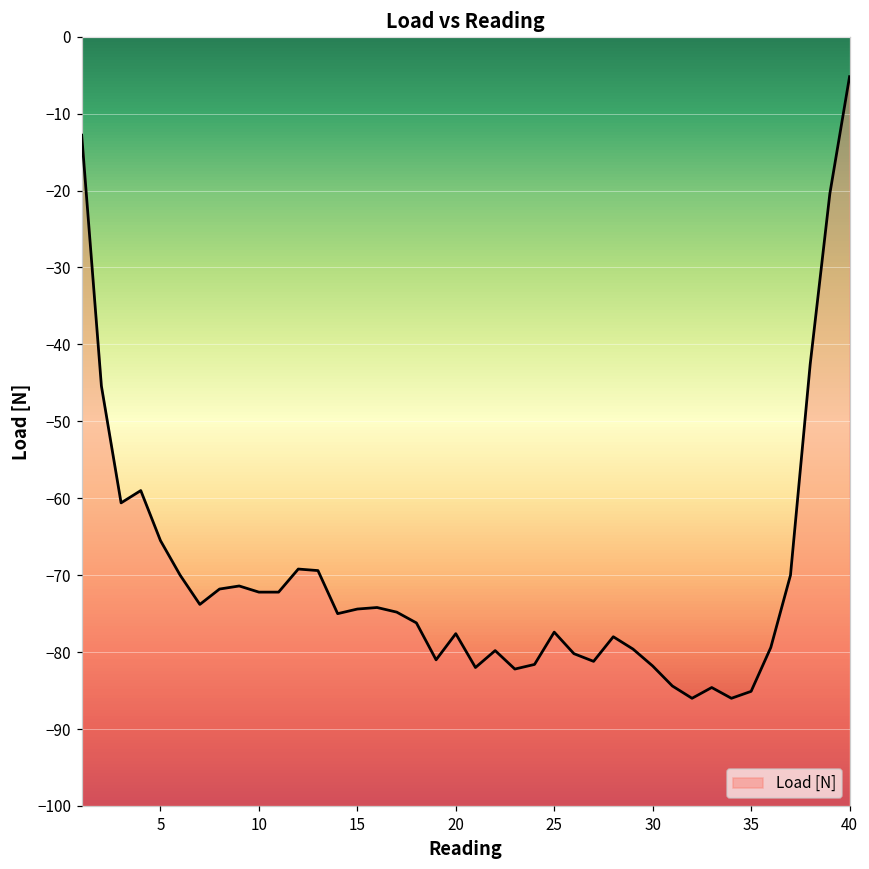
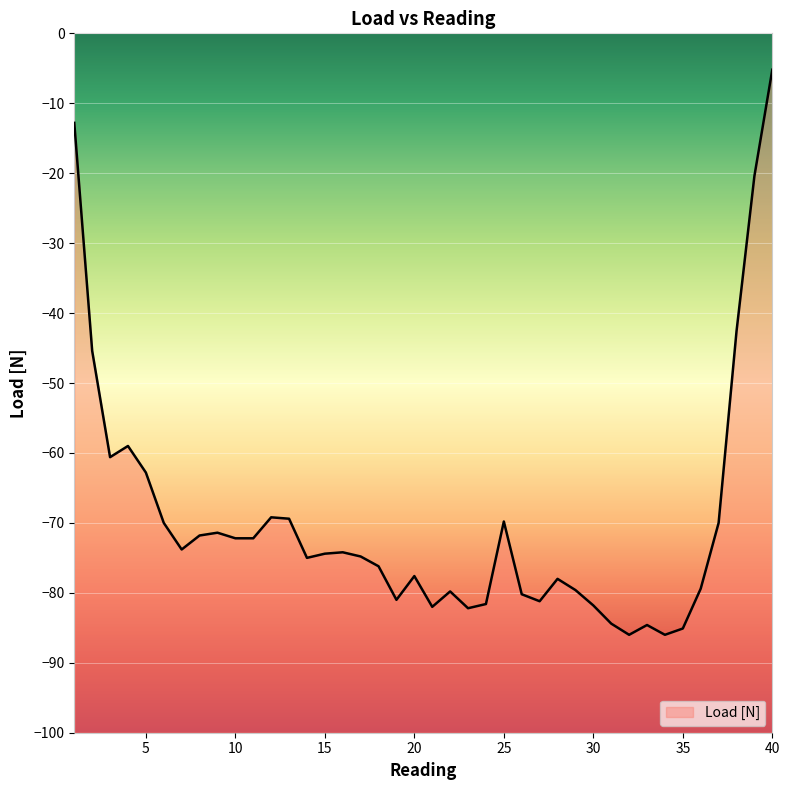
  {
-   "5": -66,
+   "5": -63,
    "10": -72,
    "15": -74,
    "20": -78,
-   "25": -77,
+   "25": -70,
    "30": -82,
    "35": -85,
    "40": -5
  }
